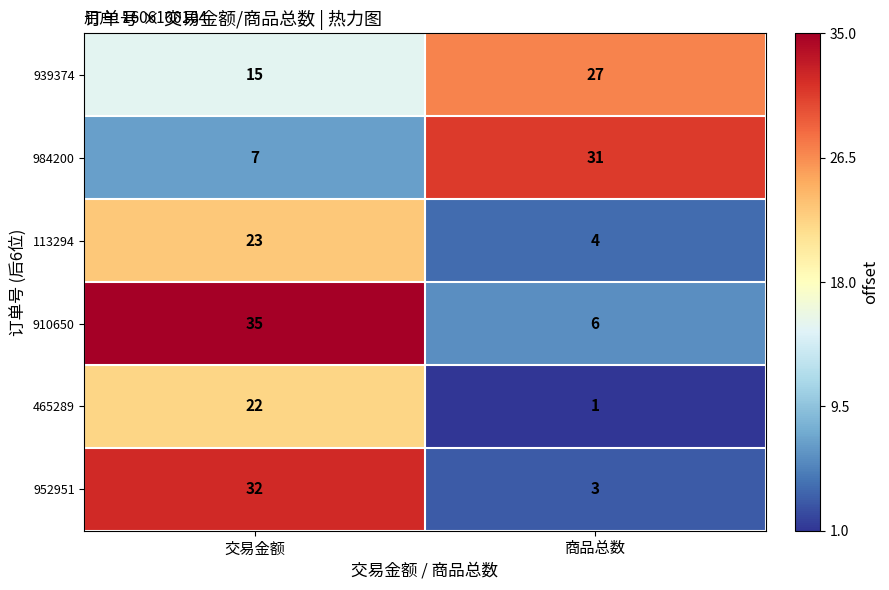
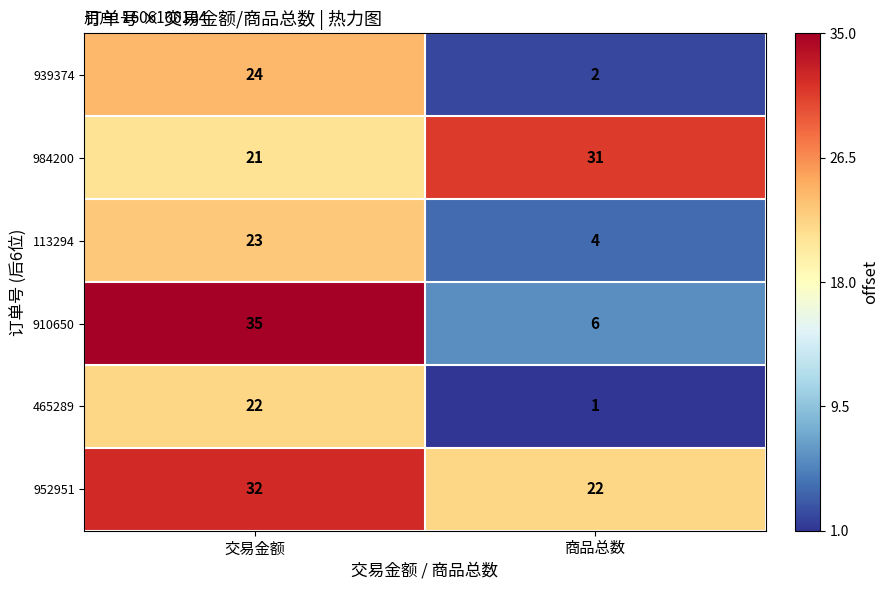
  {
    "939374": {
-     "交易金额": 15,
-     "商品总数": 27
+     "交易金额": 24,
+     "商品总数": 2
    },
    "984200": {
-     "交易金额": 7,
+     "交易金额": 21,
      "商品总数": 31
    },
    "113294": {
      "交易金额": 23,
      "商品总数": 4
    },
    "910650": {
      "交易金额": 35,
      "商品总数": 6
    },
    "465289": {
      "交易金额": 22,
      "商品总数": 1
    },
    "952951": {
      "交易金额": 32,
-     "商品总数": 3
+     "商品总数": 22
    }
  }
